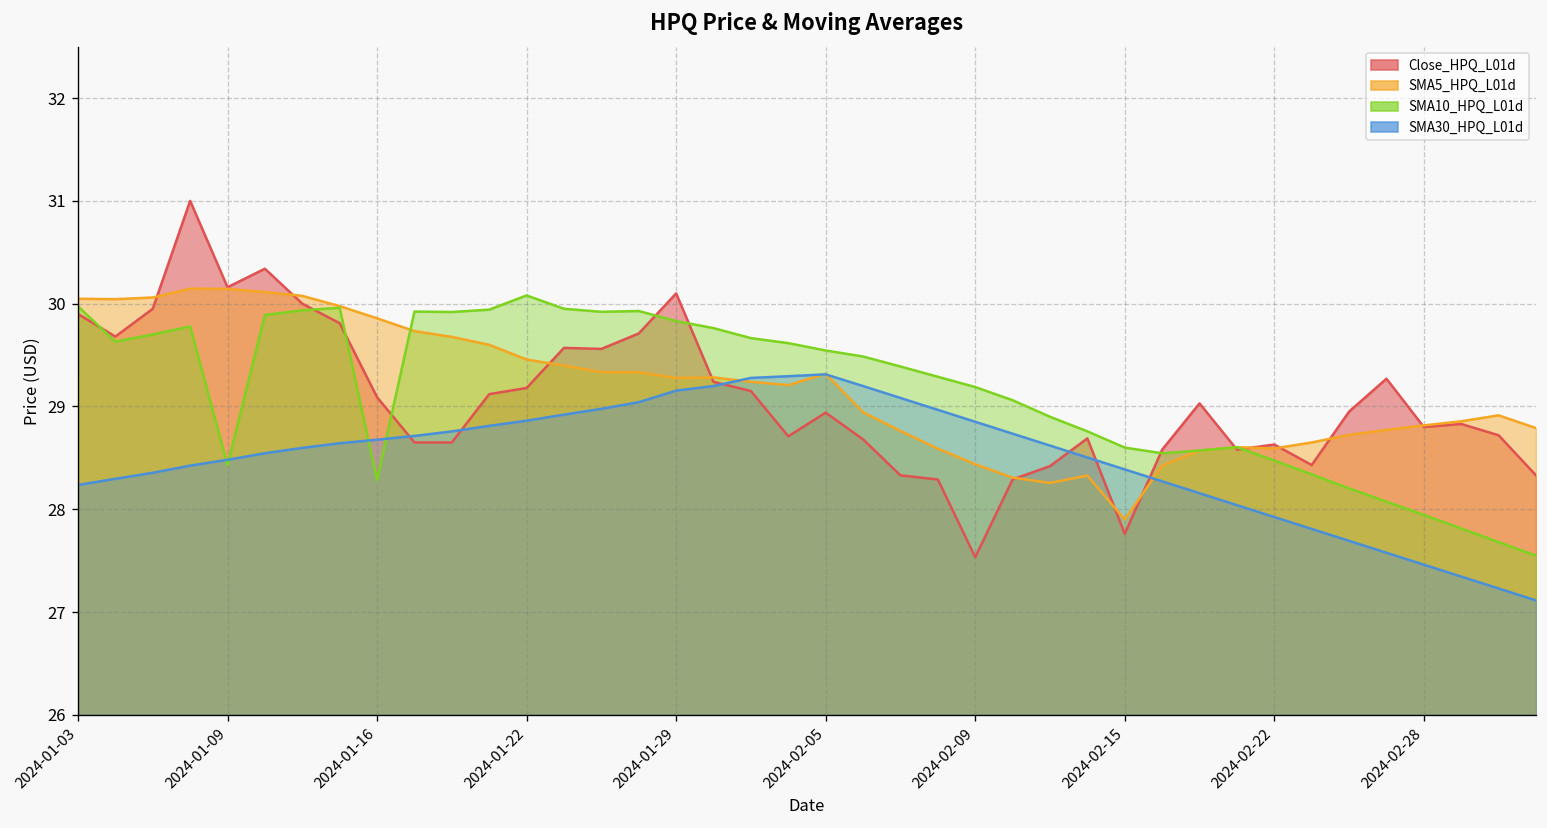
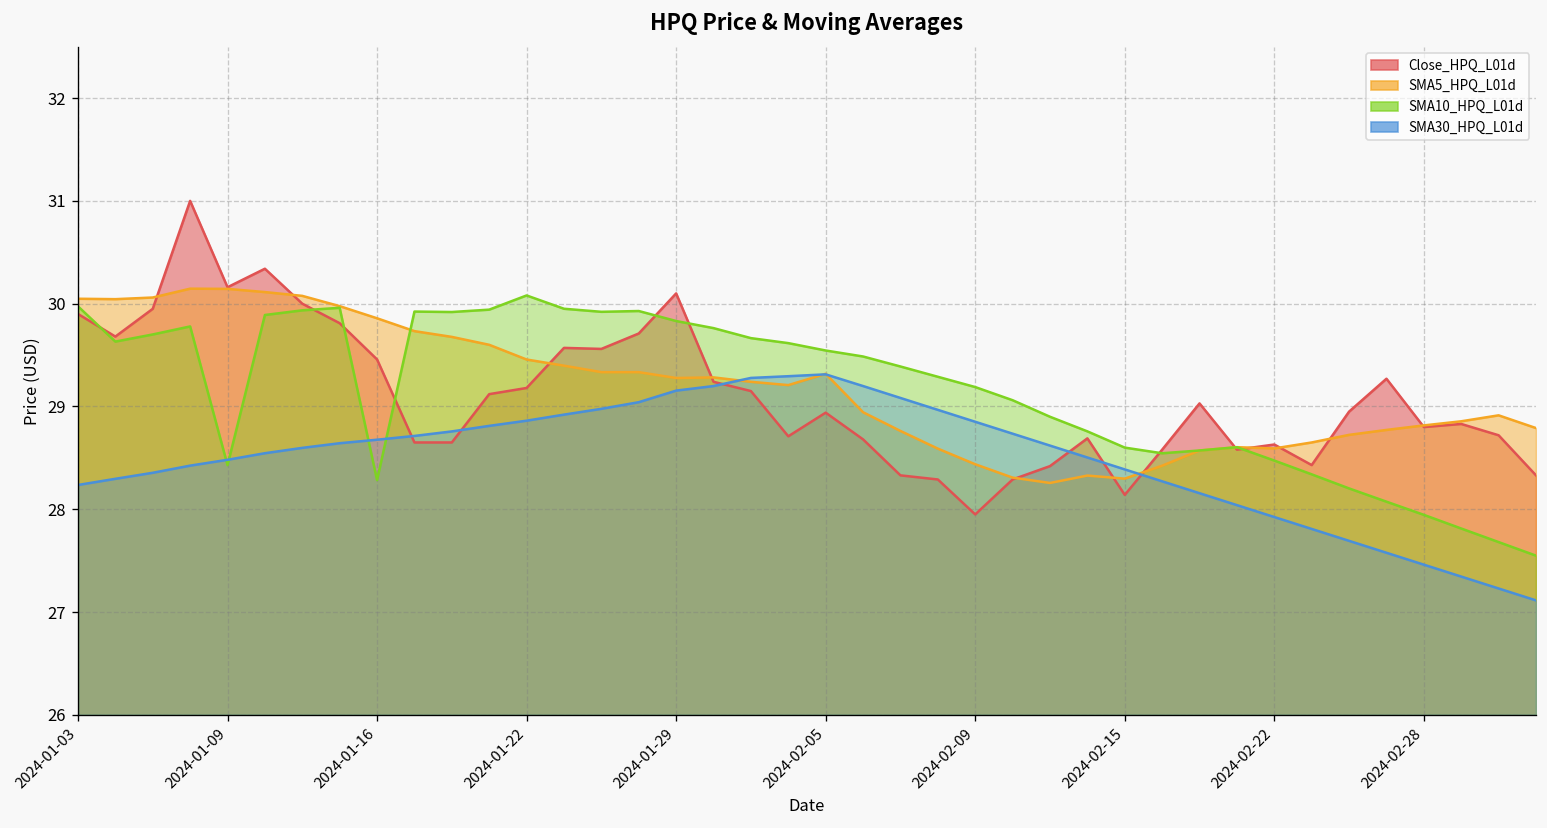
  {
    "Close_HPQ_L01d": {
      "2024-01-03": 29.9,
-     "2024-01-16": 29.1,
+     "2024-01-16": 29.5,
      "2024-01-22": 29.2,
      "2024-01-29": 30.1,
      "2024-02-05": 28.9,
-     "2024-02-09": 27.5,
-     "2024-02-15": 27.8,
+     "2024-02-09": 28.0,
+     "2024-02-15": 28.1,
      "2024-02-22": 28.6
    },
    "SMA5_HPQ_L01d": {
      "2024-01-03": 30.0,
      "2024-01-16": 29.9,
      "2024-01-22": 29.5,
      "2024-01-29": 29.3,
      "2024-02-09": 28.4,
-     "2024-02-15": 27.9,
+     "2024-02-15": 28.3,
      "2024-02-22": 28.6
    },
    "SMA10_HPQ_L01d": {
      "2024-01-03": 30.0,
      "2024-01-09": 28.4,
      "2024-01-16": 28.3,
      "2024-01-22": 30.1,
      "2024-01-29": 29.8,
      "2024-02-05": 29.5,
      "2024-02-09": 29.2,
      "2024-02-15": 28.6,
      "2024-02-22": 28.5,
      "2024-02-28": 27.9
    },
    "SMA30_HPQ_L01d": {
      "2024-01-03": 28.2,
      "2024-01-09": 28.5,
      "2024-01-16": 28.7,
      "2024-01-22": 28.9,
      "2024-01-29": 29.2,
      "2024-02-09": 28.9,
      "2024-02-15": 28.4,
      "2024-02-22": 27.9,
      "2024-02-28": 27.5
    }
  }
